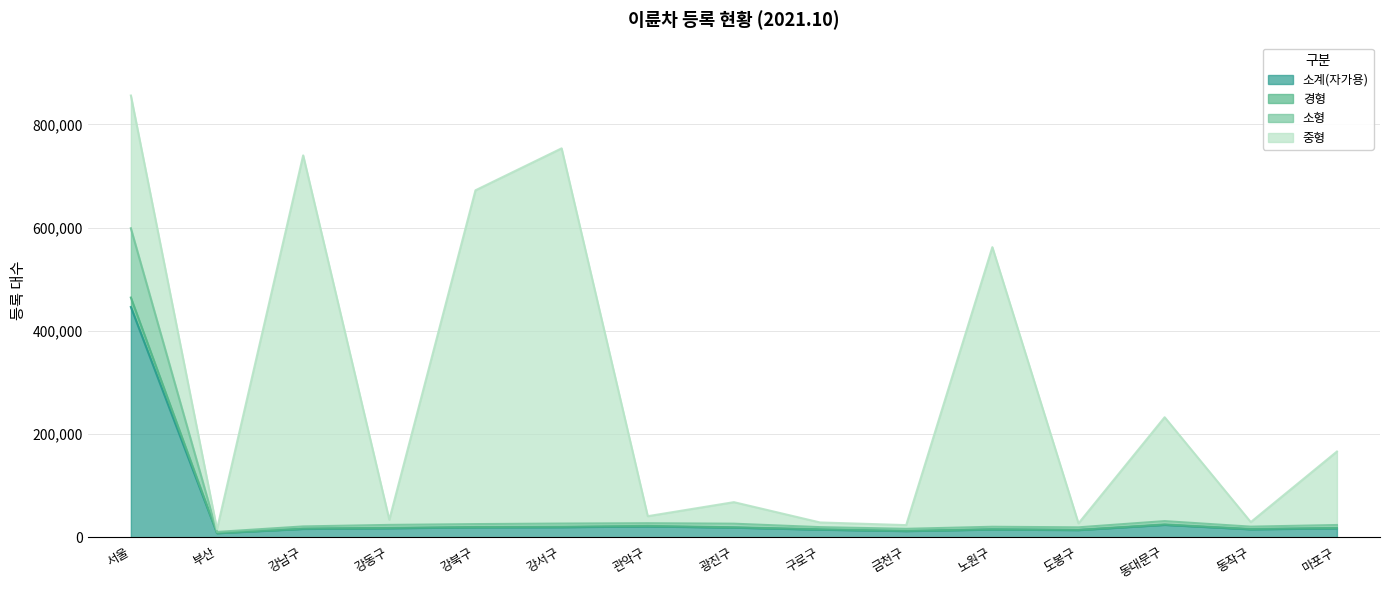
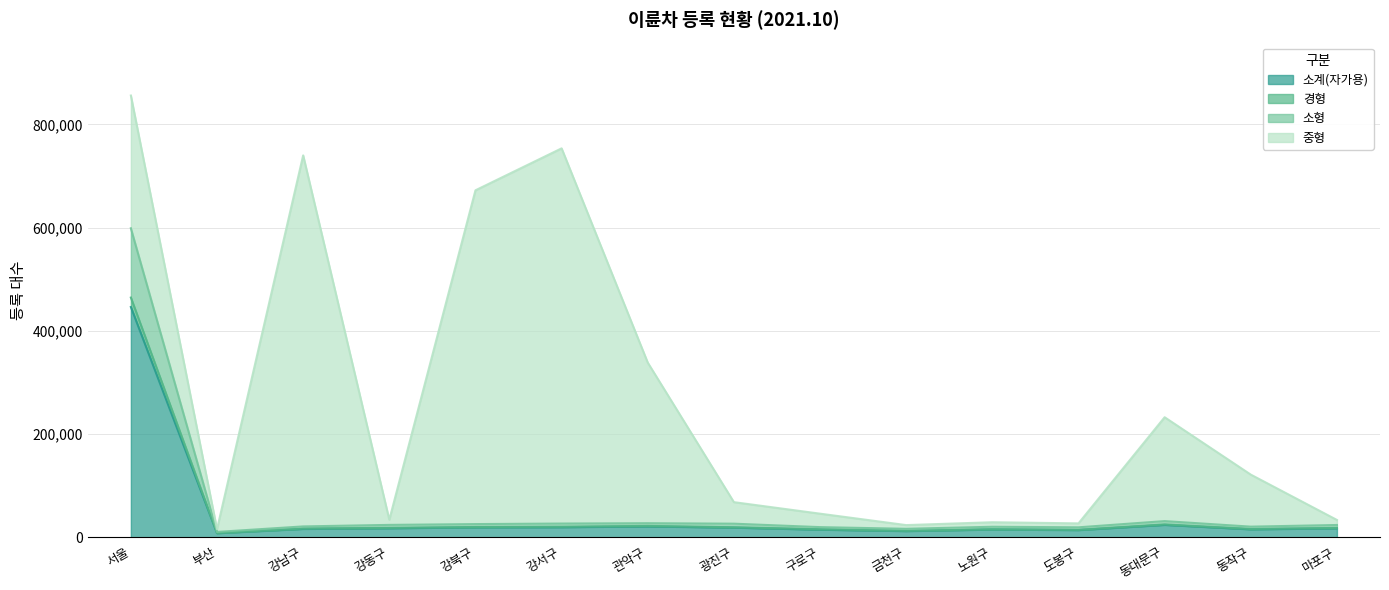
  {
    "중형": {
      "서울": "260,000",
      "부산": "10,000",
      "강남구": "720,000",
      "강동구": "10,000",
      "강북구": "650,000",
      "강서구": "730,000",
-     "관악구": "10,000",
+     "관악구": "310,000",
      "광진구": "40,000",
-     "구로구": "10,000",
+     "구로구": "30,000",
      "금천구": "10,000",
-     "노원구": "540,000",
+     "노원구": "10,000",
      "도봉구": "10,000",
      "동대문구": "200,000",
-     "동작구": "10,000",
-     "마포구": "140,000"
+     "동작구": "100,000",
+     "마포구": "10,000"
    }
  }
